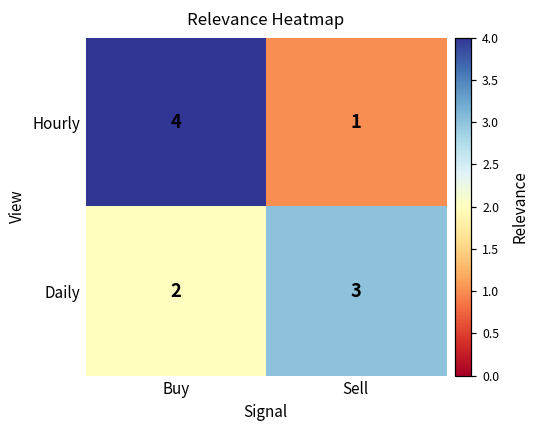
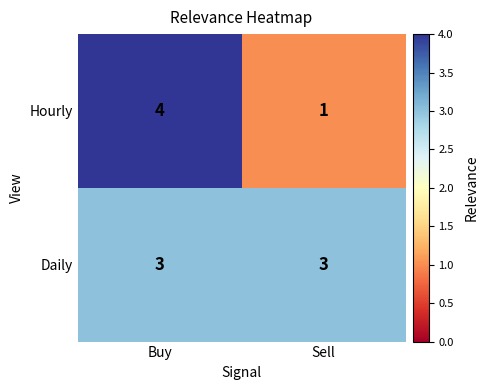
  {
    "Hourly": {
      "Buy": 4,
      "Sell": 1
    },
    "Daily": {
-     "Buy": 2,
+     "Buy": 3,
      "Sell": 3
    }
  }
